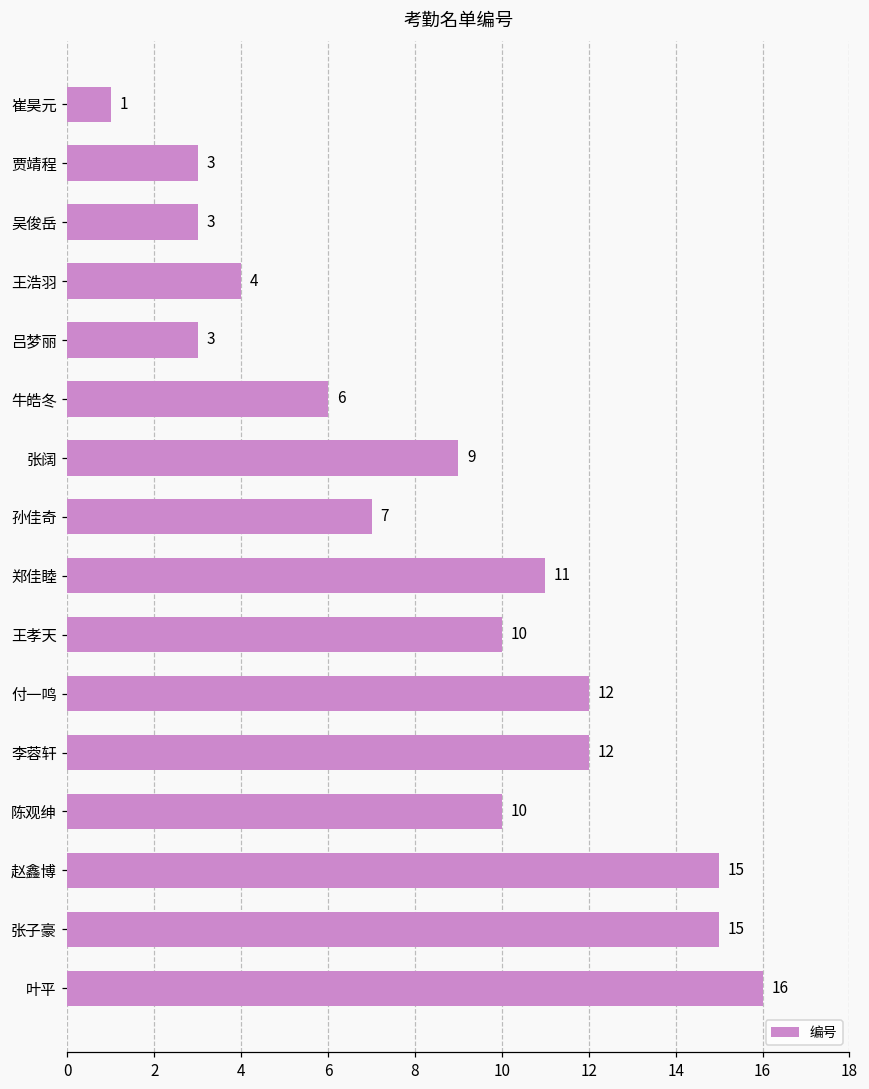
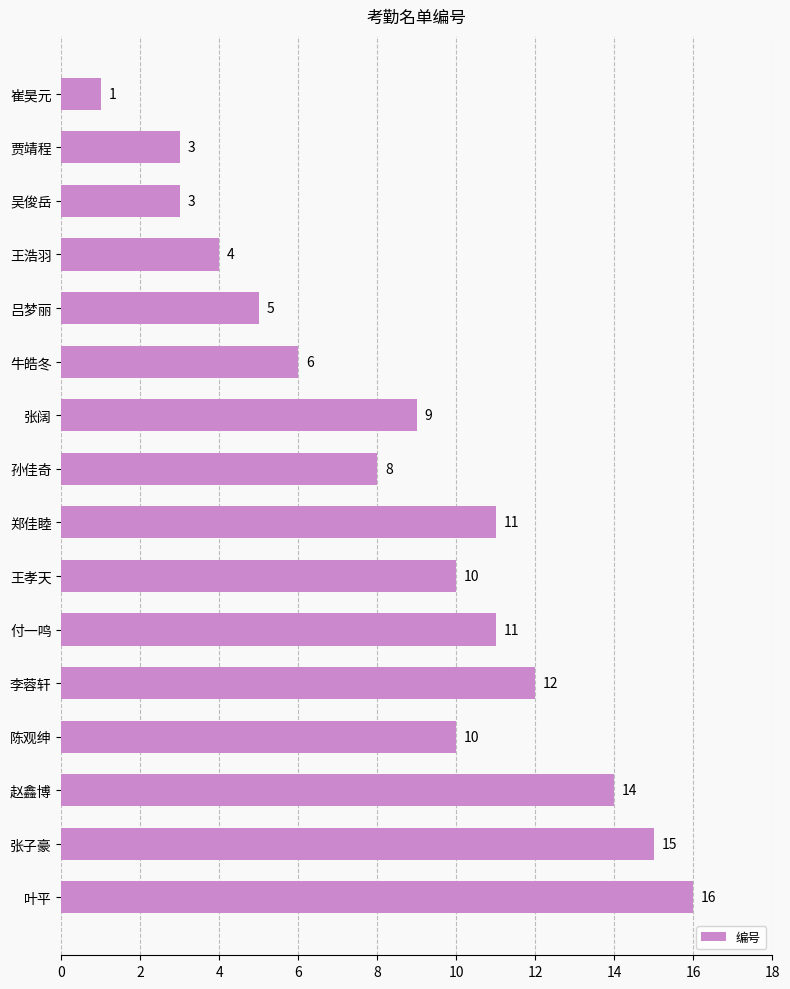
  {
    "崔昊元": 1,
    "贾靖程": 3,
    "吴俊岳": 3,
    "王浩羽": 4,
-   "吕梦丽": 3,
+   "吕梦丽": 5,
    "牛皓冬": 6,
    "张阔": 9,
-   "孙佳奇": 7,
+   "孙佳奇": 8,
    "郑佳睦": 11,
    "王孝天": 10,
-   "付一鸣": 12,
+   "付一鸣": 11,
    "李蓉轩": 12,
    "陈观绅": 10,
-   "赵鑫博": 15,
+   "赵鑫博": 14,
    "张子豪": 15,
    "叶平": 16
  }
